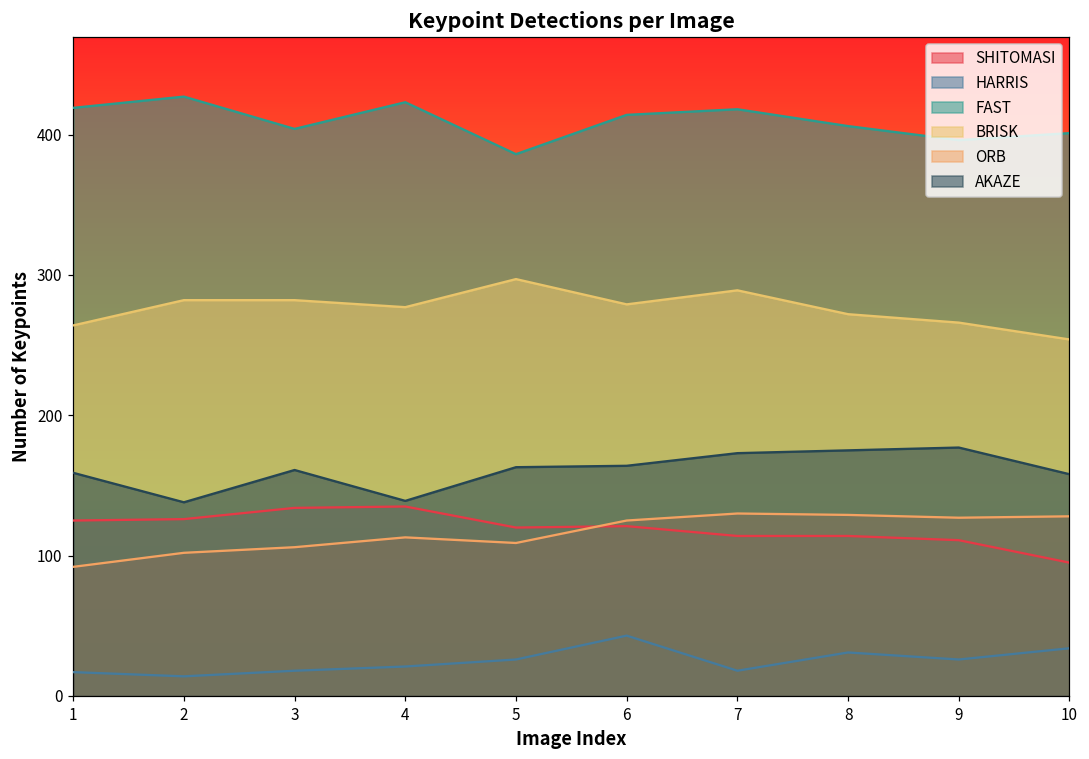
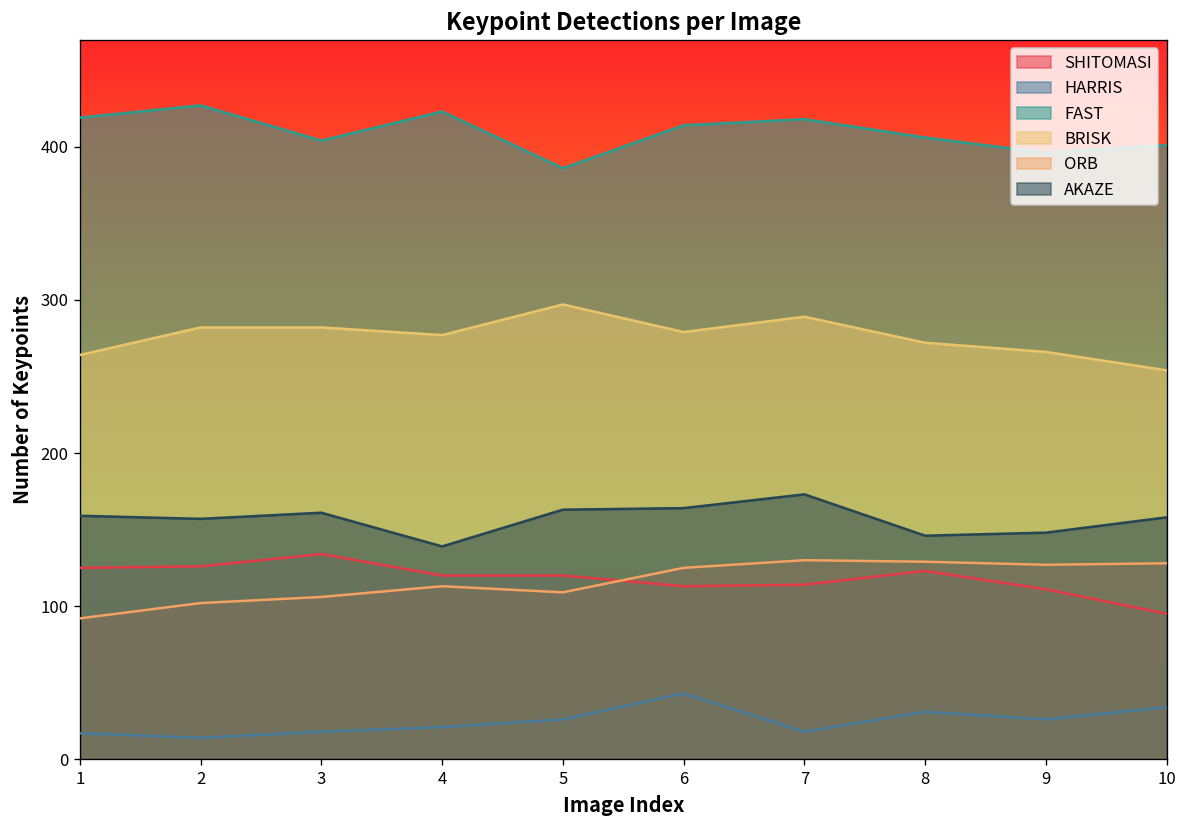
  {
    "SHITOMASI": {
      "1": 125,
      "2": 126,
      "3": 134,
-     "4": 135,
+     "4": 120,
      "5": 120,
-     "6": 121,
+     "6": 113,
      "7": 114,
-     "8": 114,
+     "8": 123,
      "9": 111,
      "10": 95
    },
    "AKAZE": {
      "1": 159,
-     "2": 138,
+     "2": 157,
      "3": 161,
      "4": 139,
      "5": 163,
      "6": 164,
      "7": 173,
-     "8": 175,
-     "9": 177,
+     "8": 146,
+     "9": 148,
      "10": 158
    }
  }
